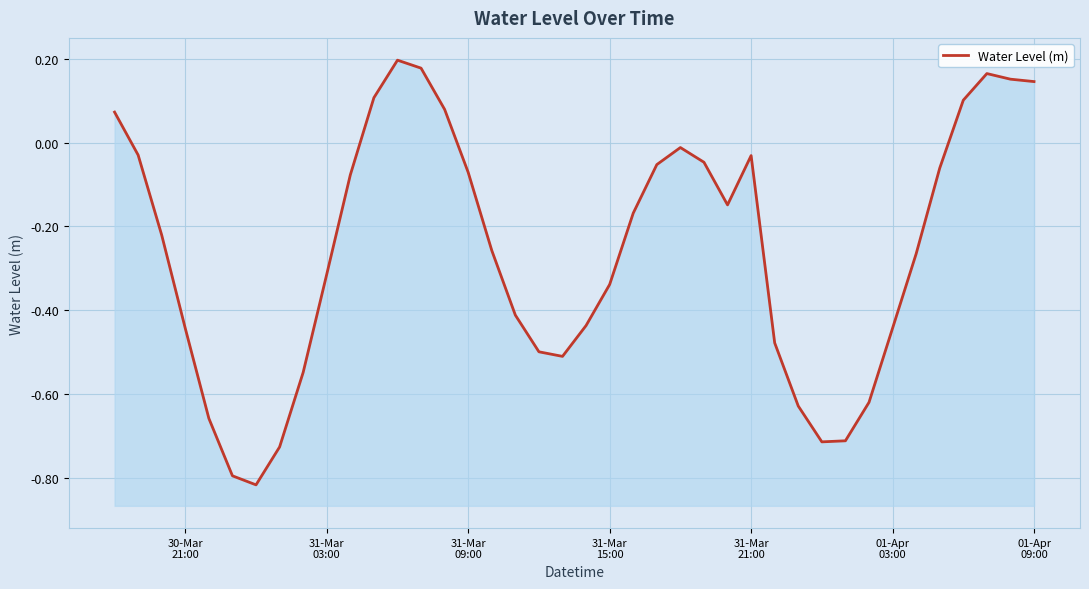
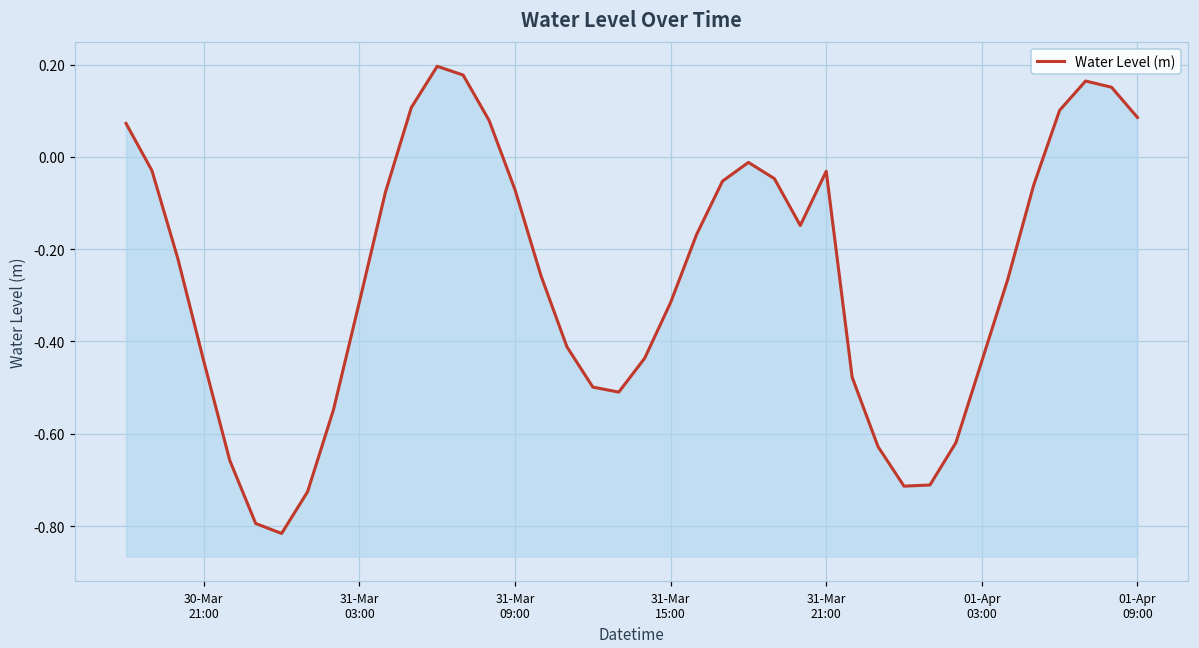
  {
    "30-Mar 21:00": -0.44,
    "31-Mar 03:00": -0.31,
    "31-Mar 09:00": -0.07,
-   "31-Mar 15:00": -0.34,
+   "31-Mar 15:00": -0.32,
    "31-Mar 21:00": -0.03,
    "01-Apr 03:00": -0.44,
-   "01-Apr 09:00": 0.15
+   "01-Apr 09:00": 0.09
  }
